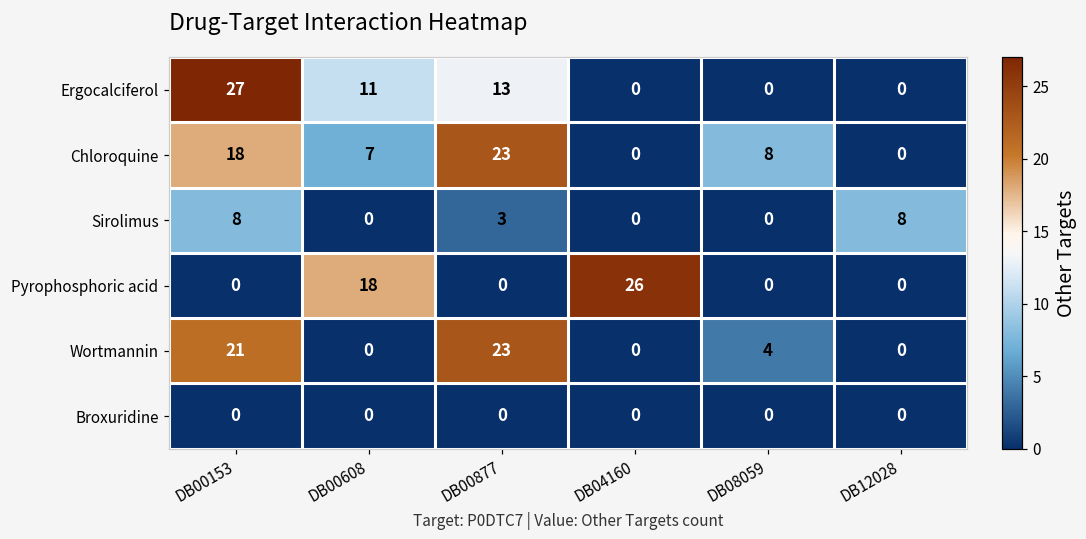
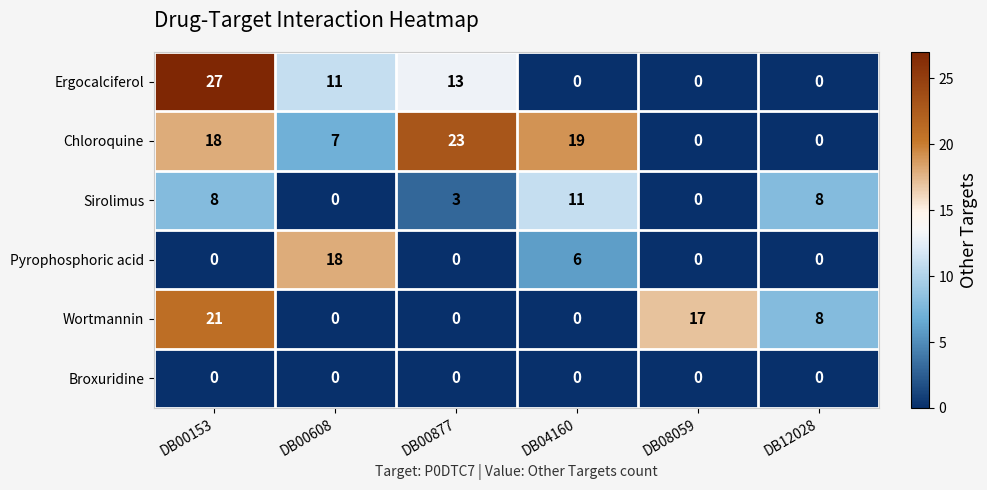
  {
    "Ergocalciferol": {
      "DB00153": 27,
      "DB00608": 11,
      "DB00877": 13,
      "DB04160": 0,
      "DB08059": 0,
      "DB12028": 0
    },
    "Chloroquine": {
      "DB00153": 18,
      "DB00608": 7,
      "DB00877": 23,
-     "DB04160": 0,
-     "DB08059": 8,
+     "DB04160": 19,
+     "DB08059": 0,
      "DB12028": 0
    },
    "Sirolimus": {
      "DB00153": 8,
      "DB00608": 0,
      "DB00877": 3,
-     "DB04160": 0,
+     "DB04160": 11,
      "DB08059": 0,
      "DB12028": 8
    },
    "Pyrophosphoric acid": {
      "DB00153": 0,
      "DB00608": 18,
      "DB00877": 0,
-     "DB04160": 26,
+     "DB04160": 6,
      "DB08059": 0,
      "DB12028": 0
    },
    "Wortmannin": {
      "DB00153": 21,
      "DB00608": 0,
-     "DB00877": 23,
+     "DB00877": 0,
      "DB04160": 0,
-     "DB08059": 4,
-     "DB12028": 0
+     "DB08059": 17,
+     "DB12028": 8
    },
    "Broxuridine": {
      "DB00153": 0,
      "DB00608": 0,
      "DB00877": 0,
      "DB04160": 0,
      "DB08059": 0,
      "DB12028": 0
    }
  }
